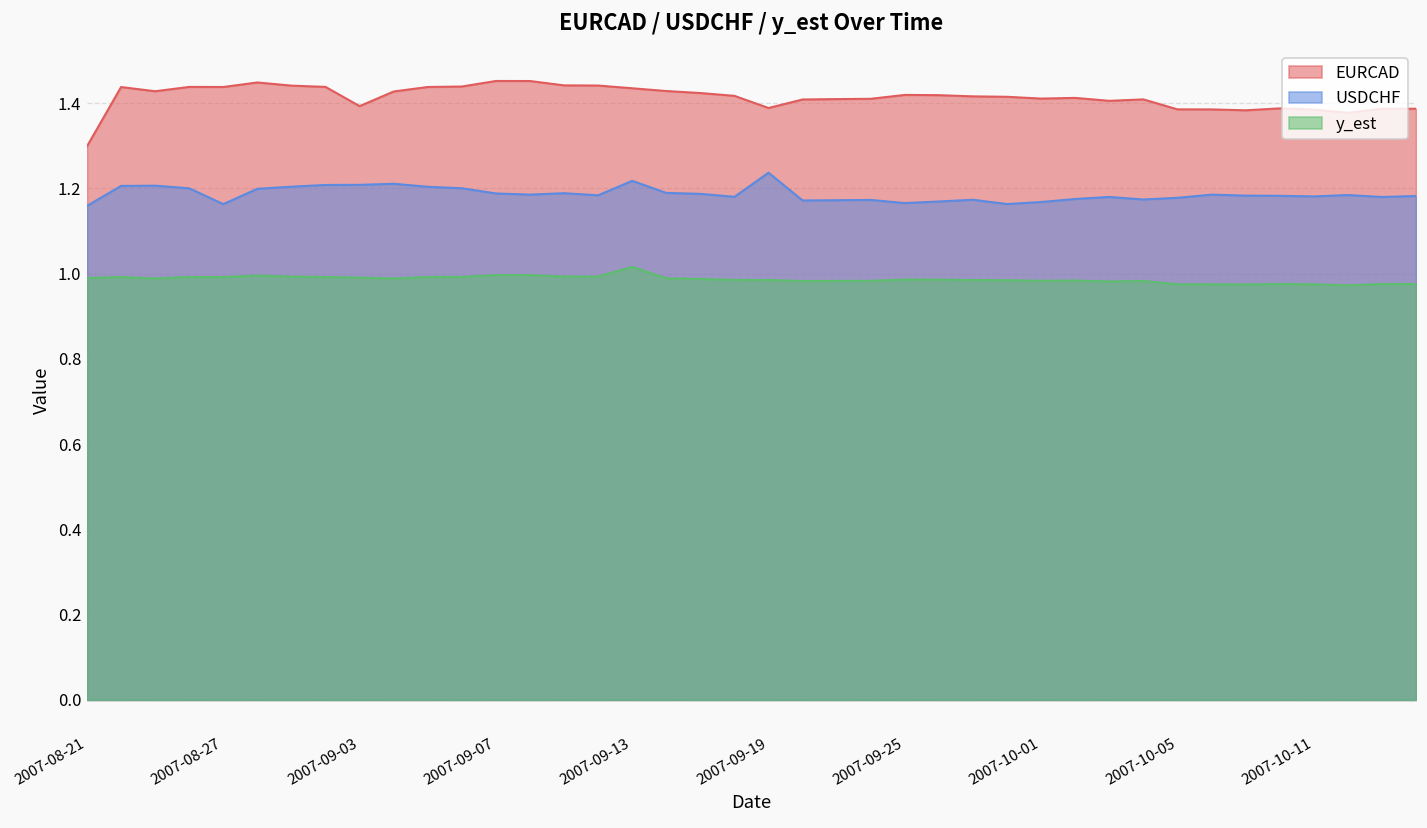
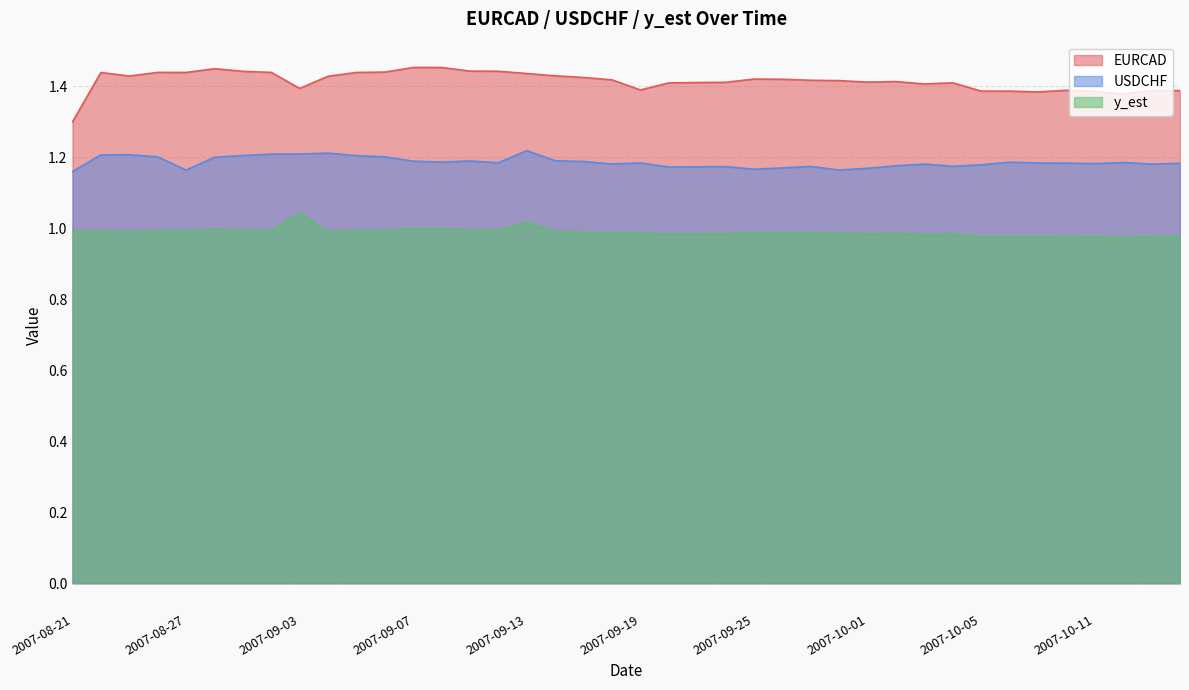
  {
    "EURCAD": {
      "2007-08-21": 1.30,
      "2007-08-27": 1.44,
      "2007-09-03": 1.39,
      "2007-09-07": 1.45,
      "2007-09-13": 1.44,
      "2007-09-19": 1.39,
      "2007-09-25": 1.42,
      "2007-10-01": 1.41,
      "2007-10-05": 1.39
    },
    "USDCHF": {
      "2007-08-21": 1.16,
      "2007-08-27": 1.16,
      "2007-09-03": 1.21,
      "2007-09-07": 1.19,
      "2007-09-13": 1.22,
-     "2007-09-19": 1.24,
+     "2007-09-19": 1.18,
      "2007-09-25": 1.17,
      "2007-10-01": 1.17,
      "2007-10-05": 1.18,
      "2007-10-11": 1.18
    },
    "y_est": {
      "2007-08-21": 0.99,
      "2007-08-27": 0.99,
-     "2007-09-03": 0.99,
+     "2007-09-03": 1.04,
      "2007-09-07": 1.00,
      "2007-09-13": 1.02,
      "2007-09-19": 0.99,
      "2007-09-25": 0.99,
      "2007-10-01": 0.98,
      "2007-10-05": 0.98,
      "2007-10-11": 0.98
    }
  }
